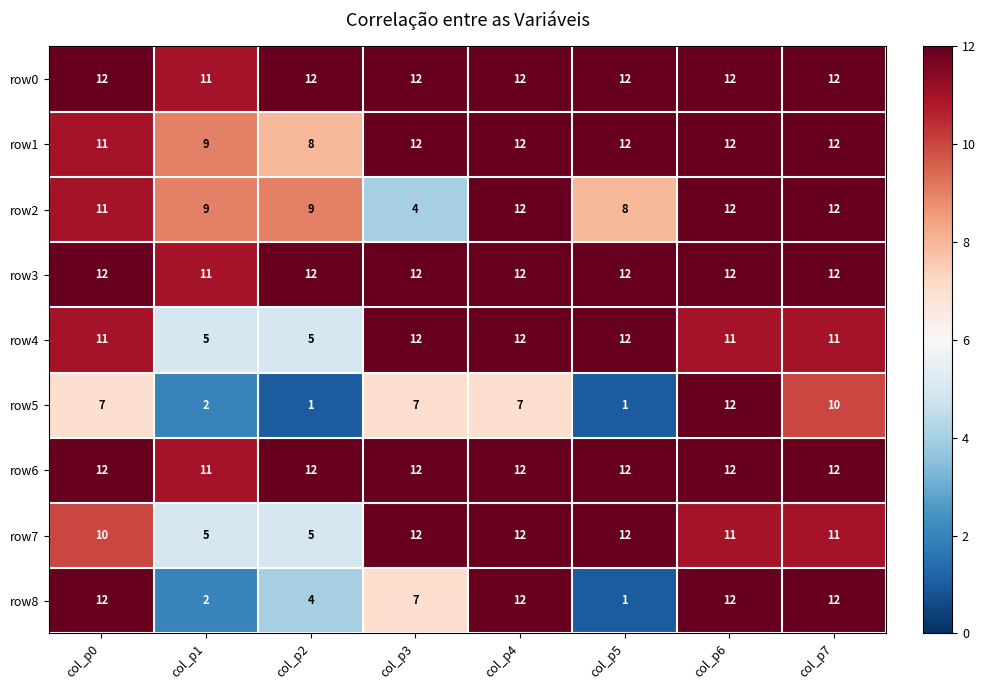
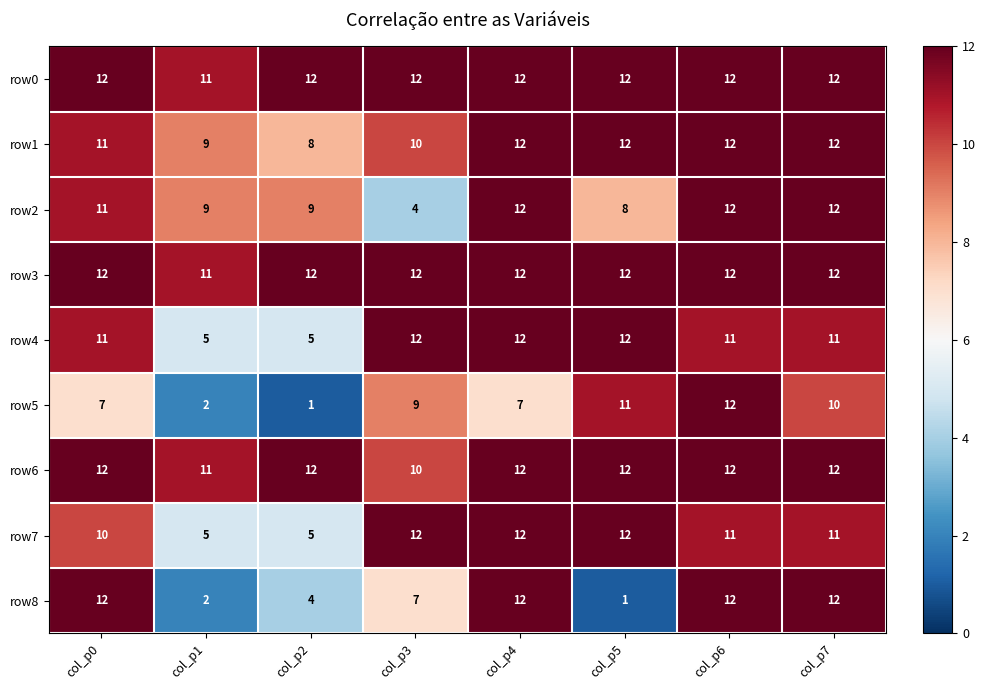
  {
    "row0": {
      "col_p0": 12,
      "col_p1": 11,
      "col_p2": 12,
      "col_p3": 12,
      "col_p4": 12,
      "col_p5": 12,
      "col_p6": 12,
      "col_p7": 12
    },
    "row1": {
      "col_p0": 11,
      "col_p1": 9,
      "col_p2": 8,
-     "col_p3": 12,
+     "col_p3": 10,
      "col_p4": 12,
      "col_p5": 12,
      "col_p6": 12,
      "col_p7": 12
    },
    "row2": {
      "col_p0": 11,
      "col_p1": 9,
      "col_p2": 9,
      "col_p3": 4,
      "col_p4": 12,
      "col_p5": 8,
      "col_p6": 12,
      "col_p7": 12
    },
    "row3": {
      "col_p0": 12,
      "col_p1": 11,
      "col_p2": 12,
      "col_p3": 12,
      "col_p4": 12,
      "col_p5": 12,
      "col_p6": 12,
      "col_p7": 12
    },
    "row4": {
      "col_p0": 11,
      "col_p1": 5,
      "col_p2": 5,
      "col_p3": 12,
      "col_p4": 12,
      "col_p5": 12,
      "col_p6": 11,
      "col_p7": 11
    },
    "row5": {
      "col_p0": 7,
      "col_p1": 2,
      "col_p2": 1,
-     "col_p3": 7,
+     "col_p3": 9,
      "col_p4": 7,
-     "col_p5": 1,
+     "col_p5": 11,
      "col_p6": 12,
      "col_p7": 10
    },
    "row6": {
      "col_p0": 12,
      "col_p1": 11,
      "col_p2": 12,
-     "col_p3": 12,
+     "col_p3": 10,
      "col_p4": 12,
      "col_p5": 12,
      "col_p6": 12,
      "col_p7": 12
    },
    "row7": {
      "col_p0": 10,
      "col_p1": 5,
      "col_p2": 5,
      "col_p3": 12,
      "col_p4": 12,
      "col_p5": 12,
      "col_p6": 11,
      "col_p7": 11
    },
    "row8": {
      "col_p0": 12,
      "col_p1": 2,
      "col_p2": 4,
      "col_p3": 7,
      "col_p4": 12,
      "col_p5": 1,
      "col_p6": 12,
      "col_p7": 12
    }
  }
